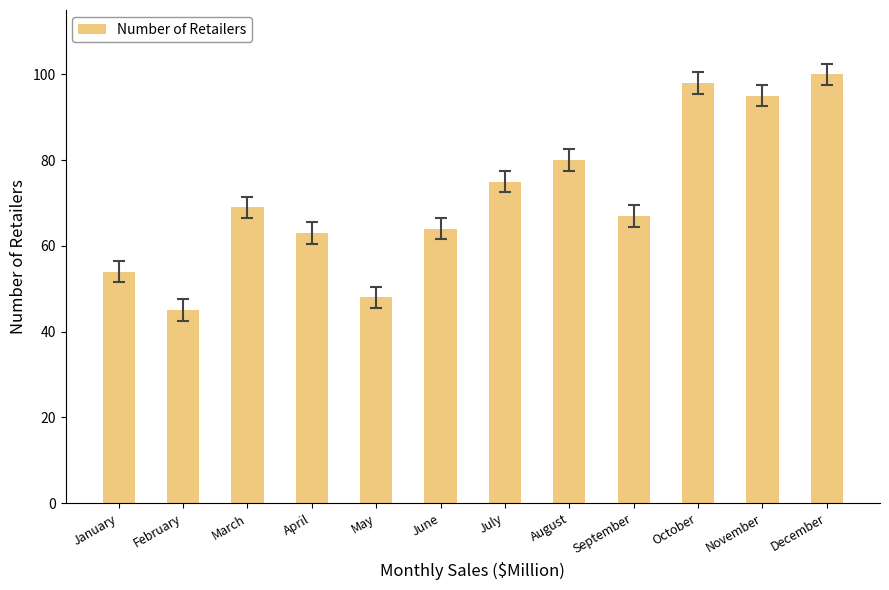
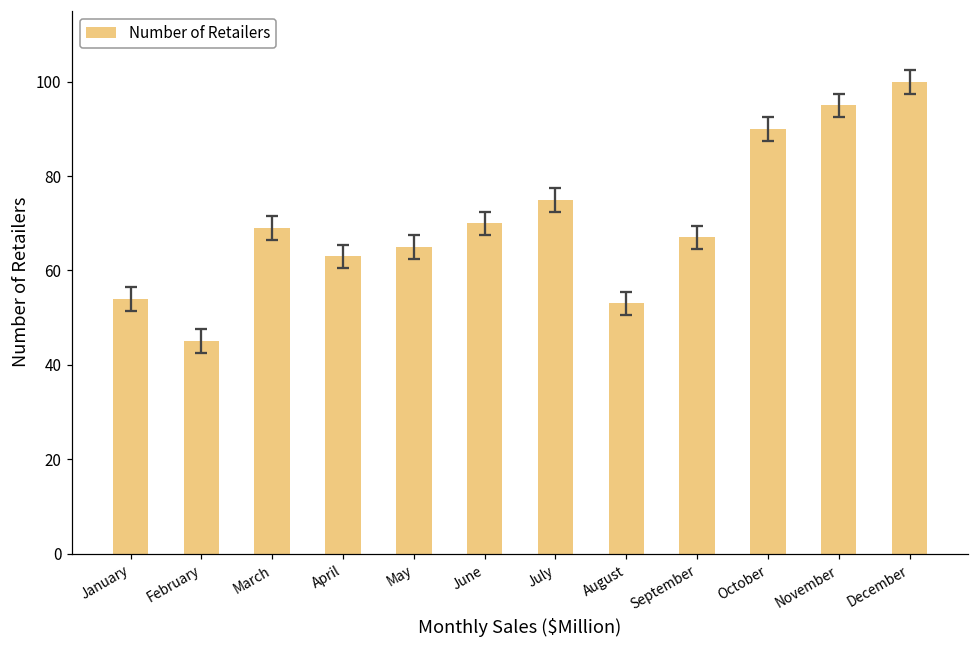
  {
    "Number of Retailers": {
      "January": 54,
      "February": 45,
      "March": 69,
      "April": 63,
-     "May": 48,
-     "June": 64,
+     "May": 65,
+     "June": 70,
      "July": 75,
-     "August": 80,
+     "August": 53,
      "September": 67,
-     "October": 98,
+     "October": 90,
      "November": 95,
      "December": 100
    }
  }
